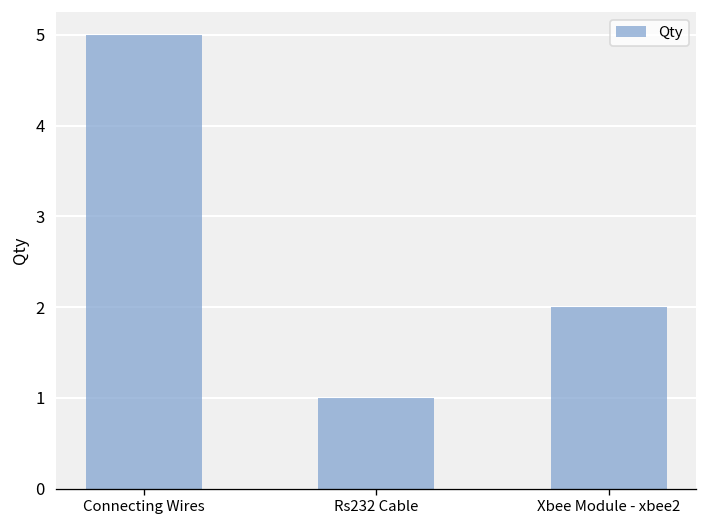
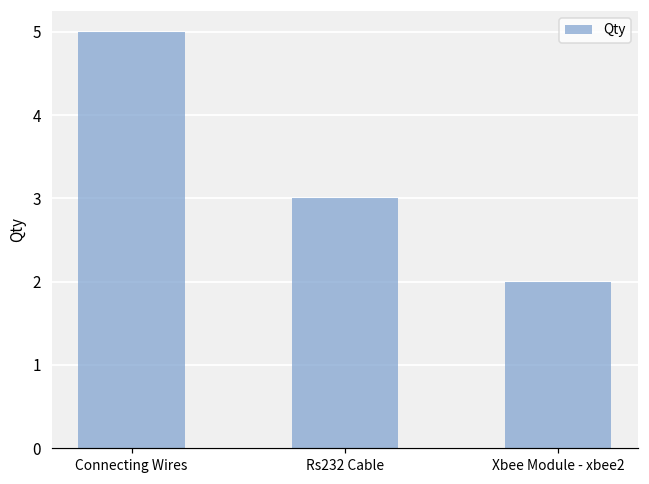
  {
    "Connecting Wires": 5,
-   "Rs232 Cable": 1,
+   "Rs232 Cable": 3,
    "Xbee Module - xbee2": 2
  }
